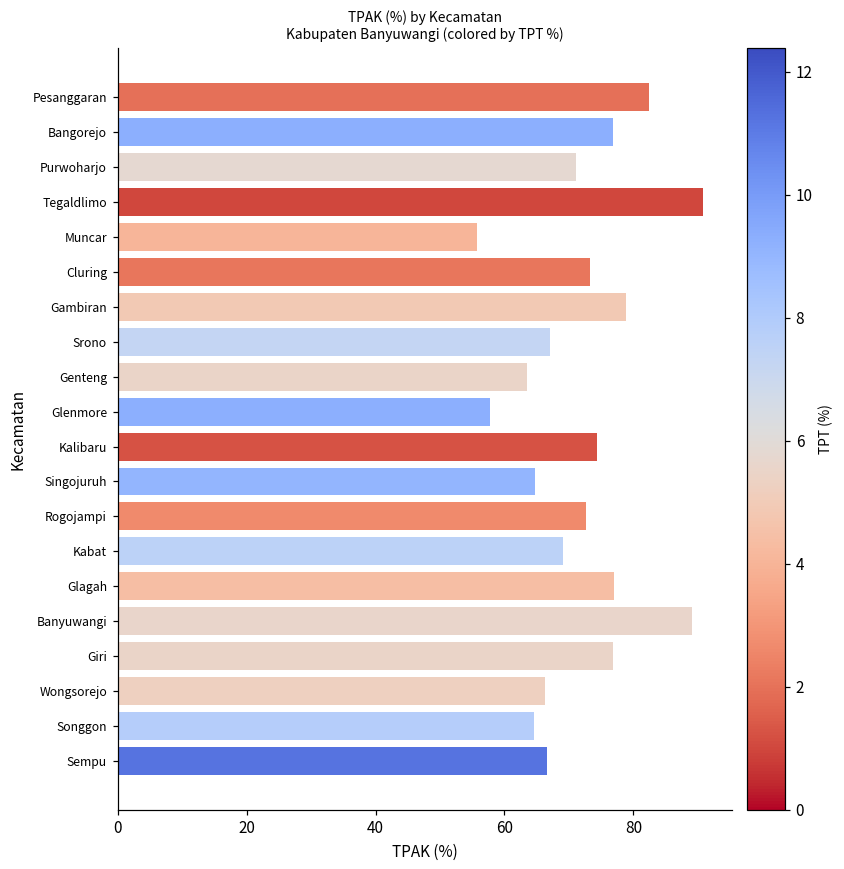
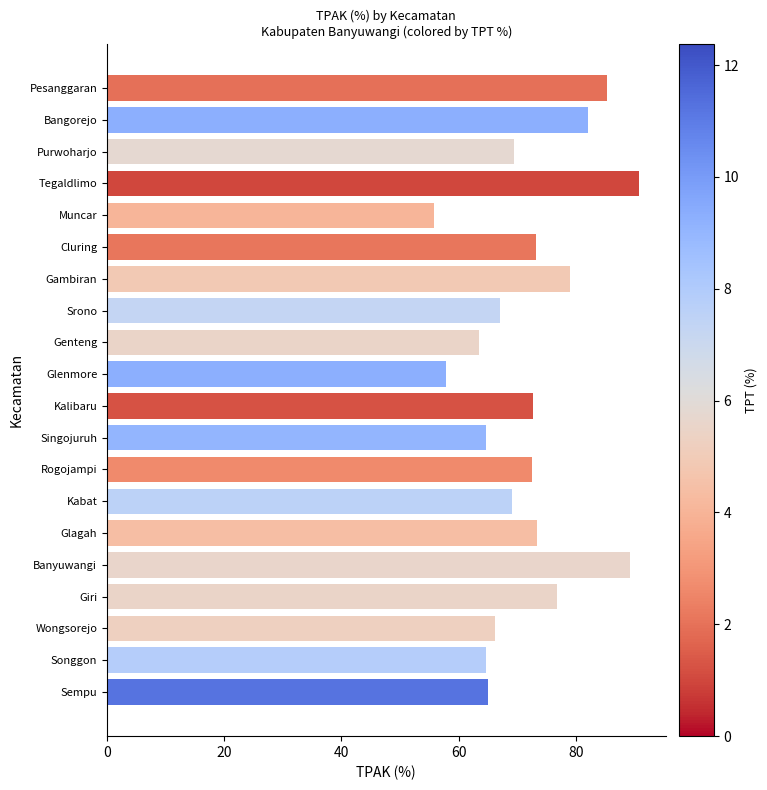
  {
-   "Pesanggaran": 82,
-   "Bangorejo": 77,
-   "Purwoharjo": 71,
+   "Pesanggaran": 85,
+   "Bangorejo": 82,
+   "Purwoharjo": 69,
    "Tegaldlimo": 91,
    "Muncar": 56,
    "Cluring": 73,
    "Gambiran": 79,
    "Srono": 67,
    "Genteng": 64,
    "Glenmore": 58,
-   "Kalibaru": 74,
+   "Kalibaru": 73,
    "Singojuruh": 65,
    "Rogojampi": 73,
    "Kabat": 69,
-   "Glagah": 77,
+   "Glagah": 73,
    "Banyuwangi": 89,
    "Giri": 77,
    "Wongsorejo": 66,
    "Songgon": 65,
-   "Sempu": 67
+   "Sempu": 65
  }
